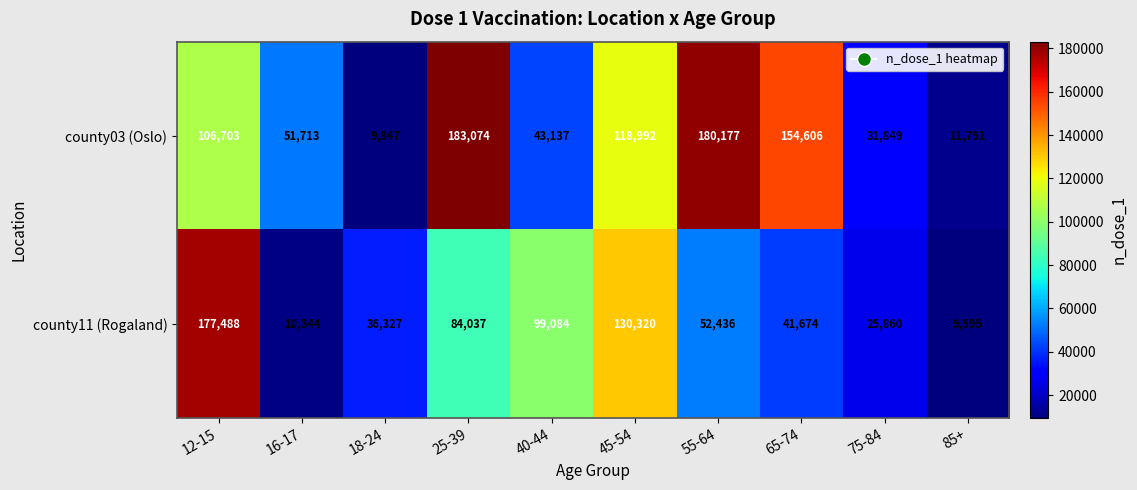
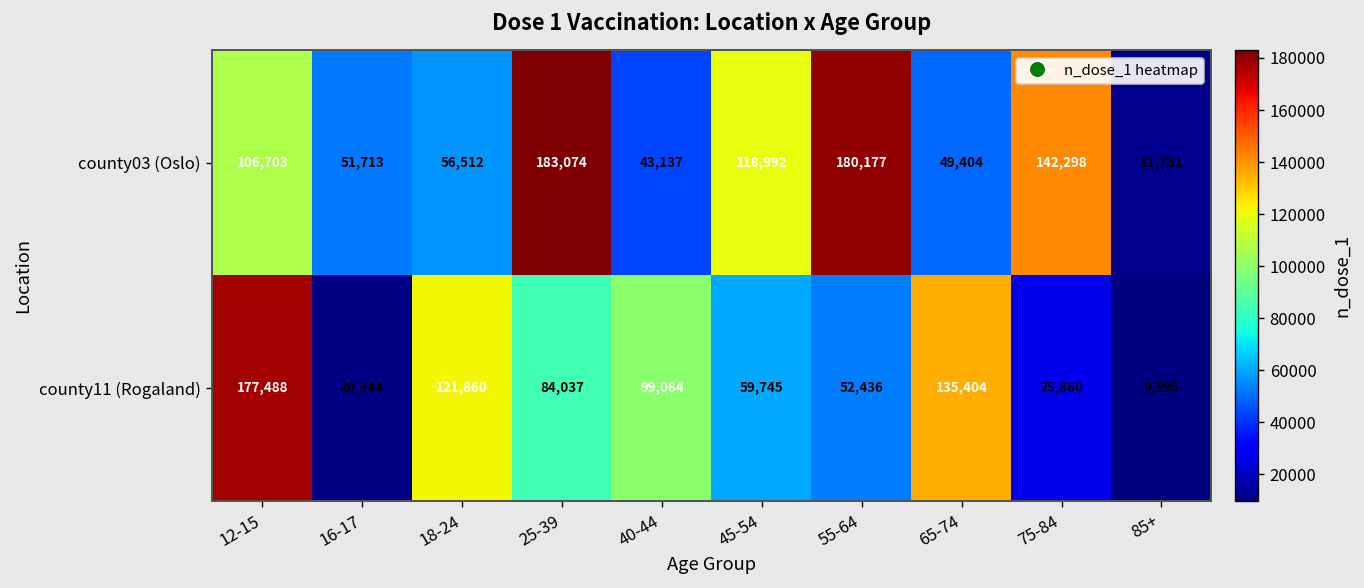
  {
    "county03 (Oslo)": {
      "12-15": "106,703",
      "16-17": "51,713",
-     "18-24": "9,847",
+     "18-24": "56,512",
      "25-39": "183,074",
      "40-44": "43,137",
      "45-54": "118,992",
      "55-64": "180,177",
-     "65-74": "154,606",
-     "75-84": "31,849",
+     "65-74": "49,404",
+     "75-84": "142,298",
      "85+": "11,751"
    },
    "county11 (Rogaland)": {
      "12-15": "177,488",
      "16-17": "10,344",
-     "18-24": "36,327",
+     "18-24": "121,860",
      "25-39": "84,037",
      "40-44": "99,084",
-     "45-54": "130,320",
+     "45-54": "59,745",
      "55-64": "52,436",
-     "65-74": "41,674",
+     "65-74": "135,404",
      "75-84": "25,860",
      "85+": "9,595"
    }
  }
